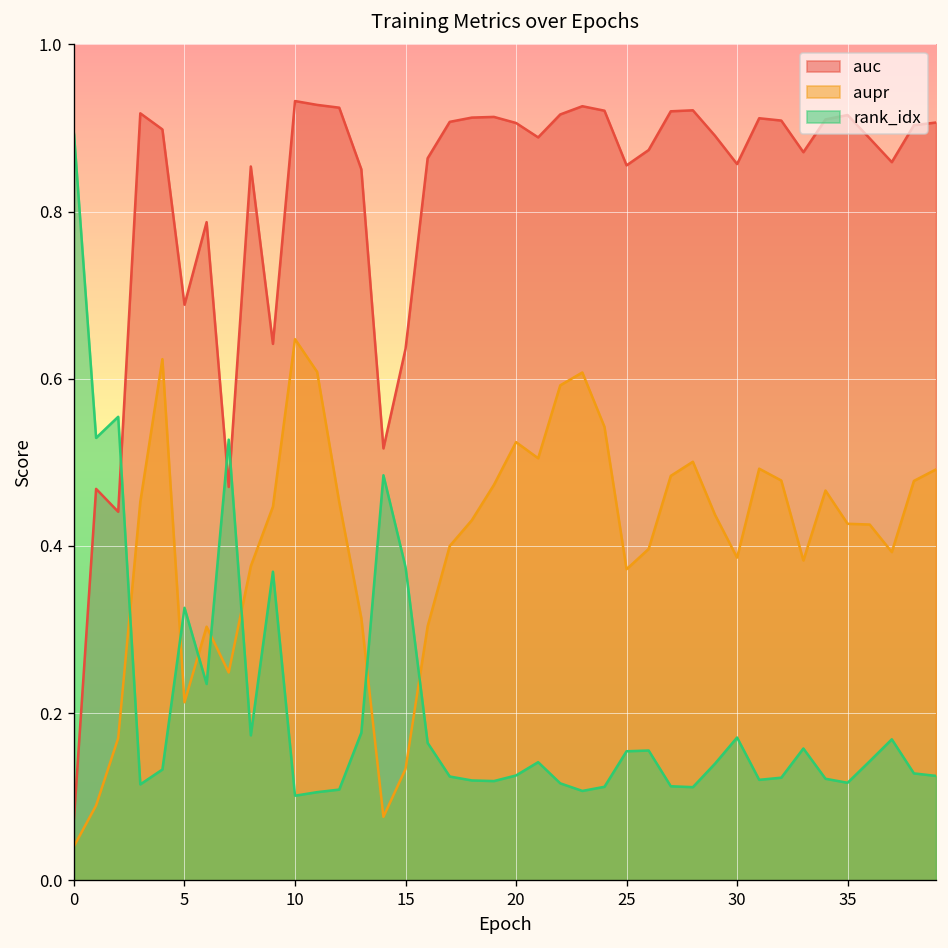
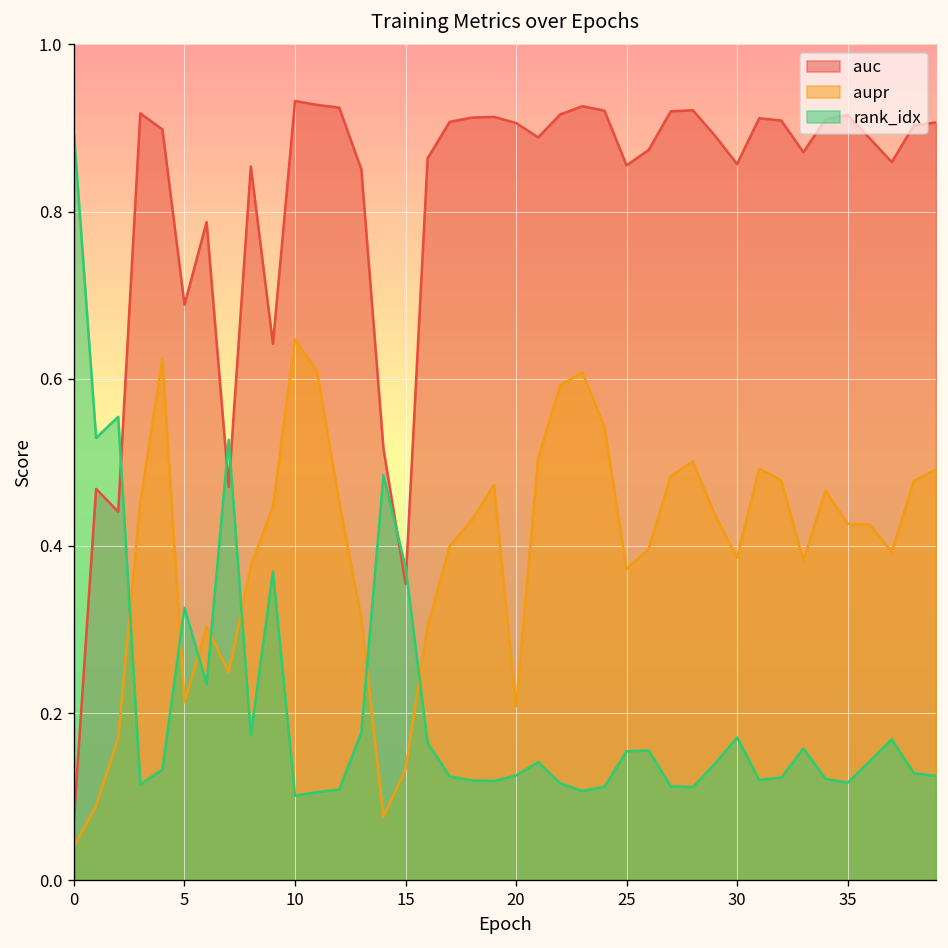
  {
    "auc": {
      "0": 0.07,
      "5": 0.69,
      "10": 0.93,
-     "15": 0.64,
+     "15": 0.35,
      "20": 0.91,
      "25": 0.86,
      "30": 0.86
    },
    "aupr": {
      "0": 0.04,
      "5": 0.21,
      "10": 0.65,
      "15": 0.13,
-     "20": 0.52,
+     "20": 0.21,
      "25": 0.37,
      "30": 0.39,
      "35": 0.43
    },
    "rank_idx": {
      "0": 0.89,
      "5": 0.33,
      "10": 0.10,
      "15": 0.37,
      "20": 0.13,
      "25": 0.15,
      "30": 0.17,
      "35": 0.12
    }
  }
